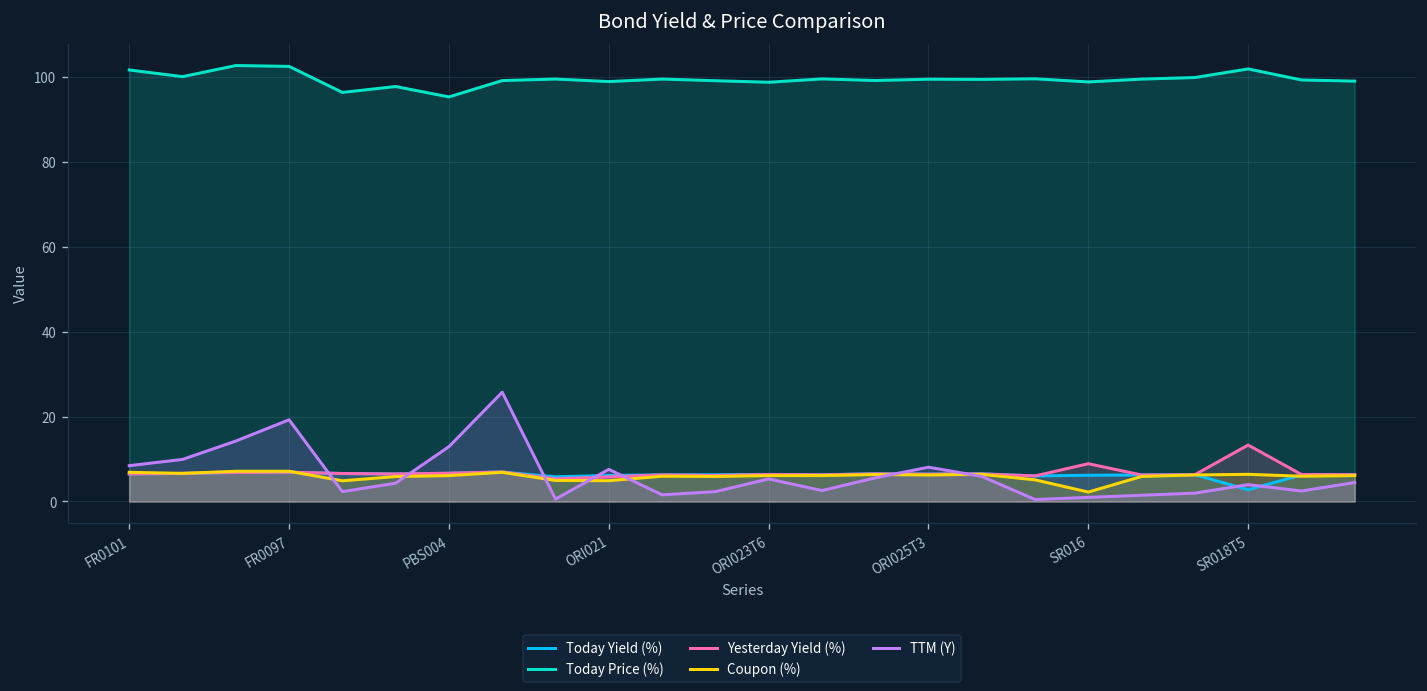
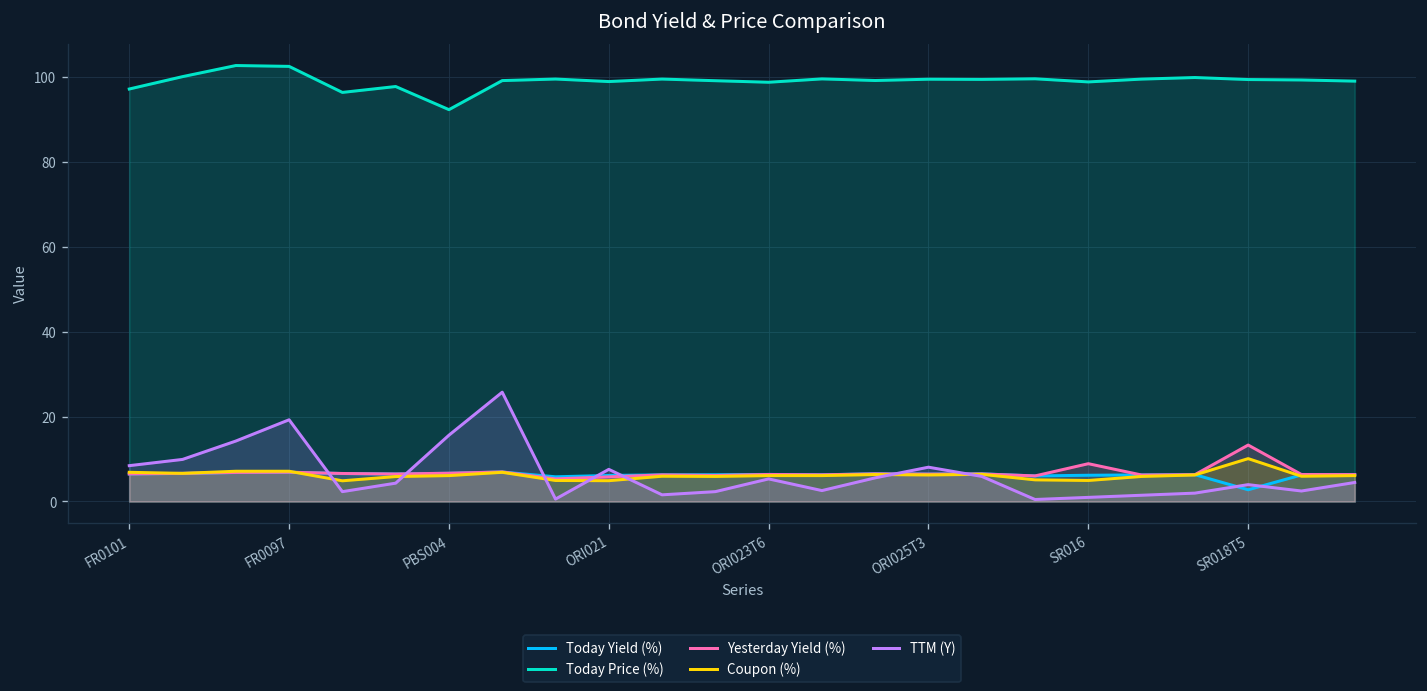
  {
    "Today Yield (%)": {
      "SR016": 6,
      "SR018T5": 3
    },
    "Today Price (%)": {
-     "FR0101": 102,
+     "FR0101": 97,
      "FR0097": 103,
-     "PBS004": 95,
+     "PBS004": 92,
      "ORI021": 99,
      "ORI023T6": 99,
      "ORI025T3": 99,
      "SR016": 99,
-     "SR018T5": 102
+     "SR018T5": 99
    },
    "Yesterday Yield (%)": {
      "SR016": 9,
      "SR018T5": 13
    },
    "Coupon (%)": {
      "ORI021": 5,
-     "SR016": 2,
-     "SR018T5": 6
+     "SR016": 5,
+     "SR018T5": 10
    },
    "TTM (Y)": {
      "FR0101": 8,
      "FR0097": 19,
-     "PBS004": 13,
+     "PBS004": 16,
      "ORI021": 8,
      "ORI023T6": 5,
      "ORI025T3": 8,
      "SR016": 1,
      "SR018T5": 4
    }
  }
